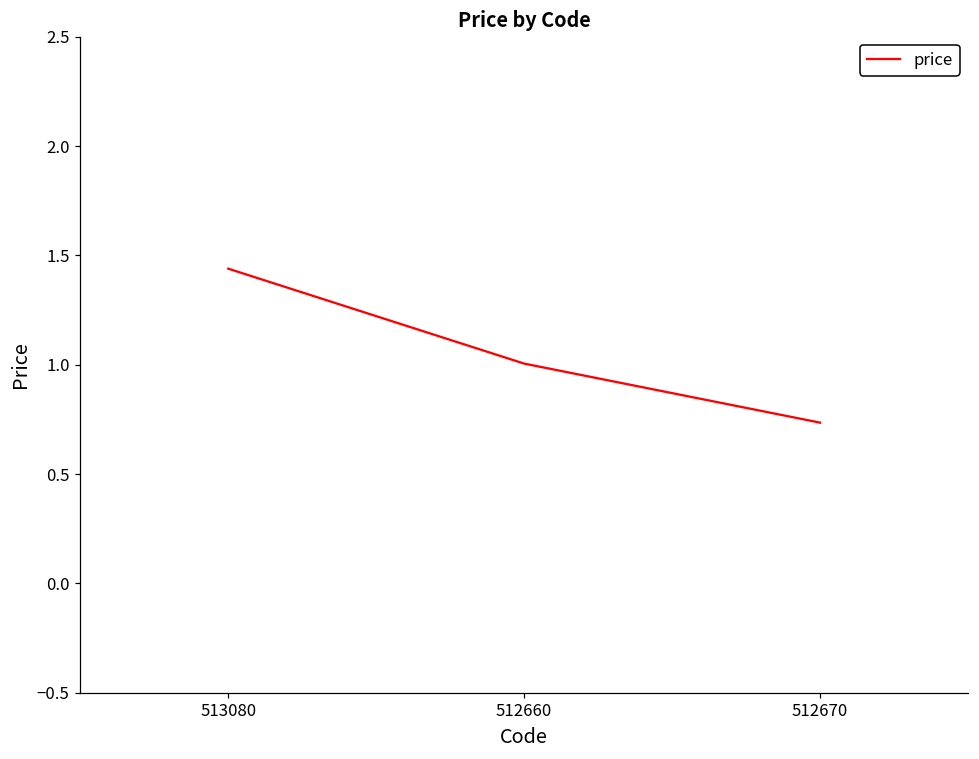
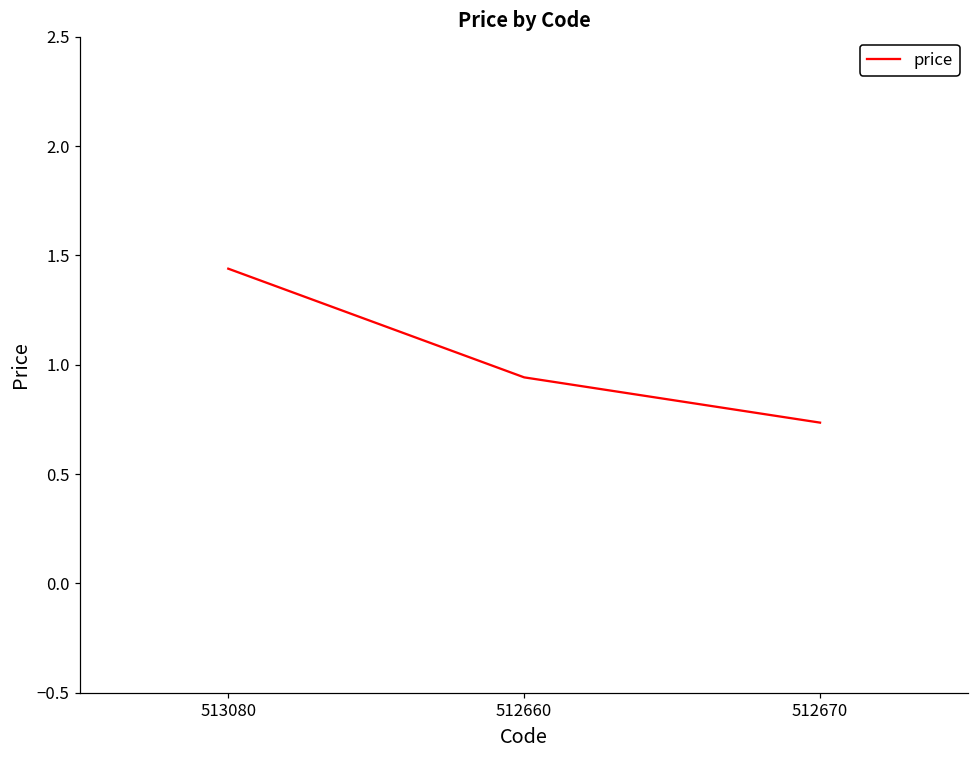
  {
    "513080": 1.44,
-   "512660": 1.01,
+   "512660": 0.94,
    "512670": 0.74
  }
